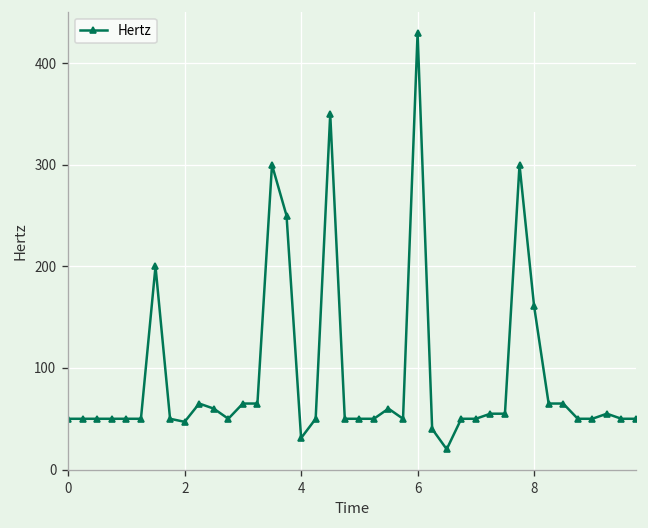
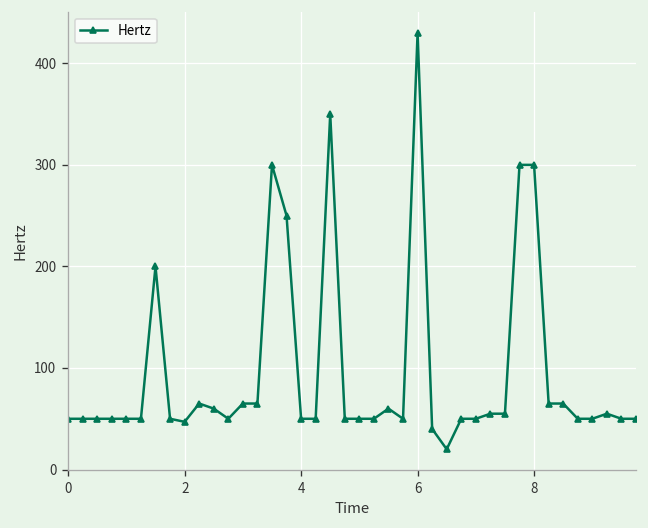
  {
    "0": 50,
    "2": 50,
-   "4": 30,
+   "4": 50,
    "6": 430,
-   "8": 160
+   "8": 300
  }
